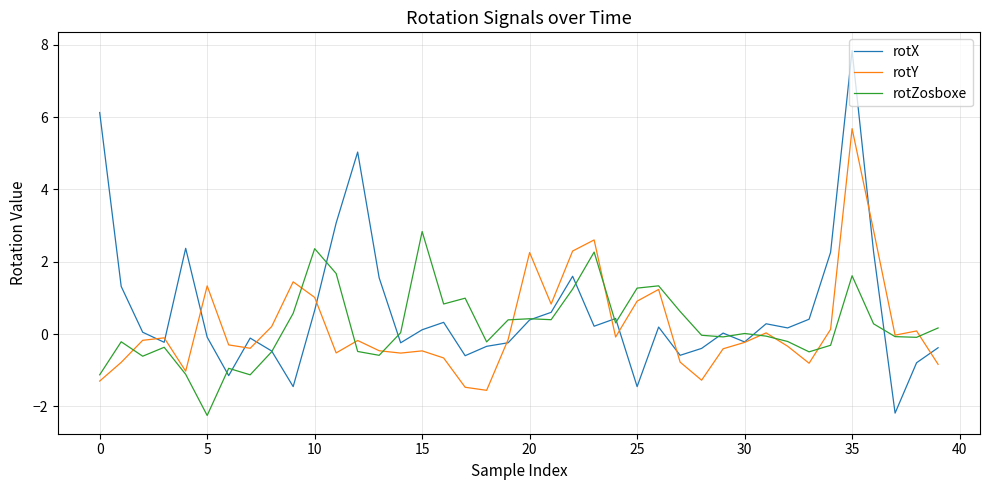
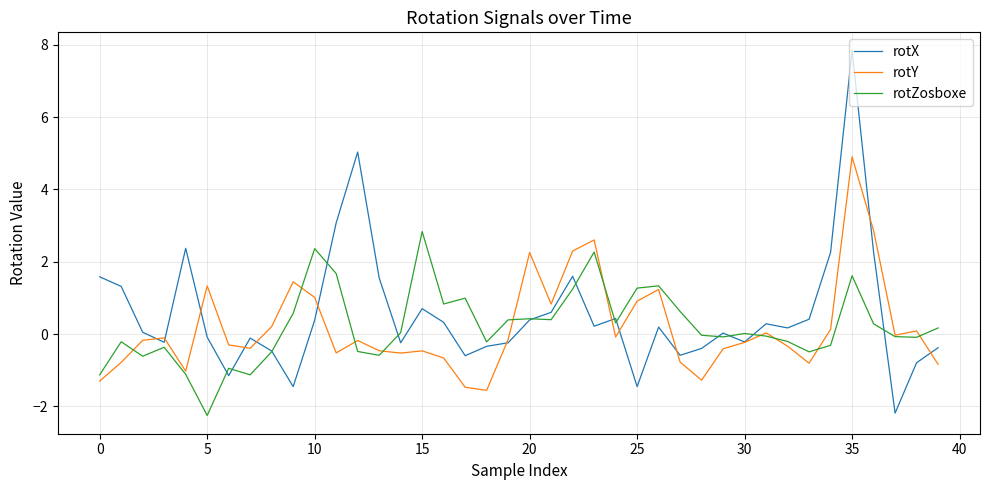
  {
    "rotX": {
-     "0": 6.1,
+     "0": 1.6,
      "5": -0.1,
-     "10": 0.7,
-     "15": 0.1,
+     "10": 0.4,
+     "15": 0.7,
      "25": -1.5
    },
    "rotY": {
      "0": -1.3,
      "5": 1.3,
      "10": 1.0,
      "15": -0.5,
      "20": 2.3,
      "25": 0.9,
-     "35": 5.7
+     "35": 4.9
    },
    "rotZosboxe": {
      "0": -1.1,
      "5": -2.2,
      "10": 2.4,
      "15": 2.8,
      "25": 1.3,
      "30": 0.0,
      "35": 1.6
    }
  }
